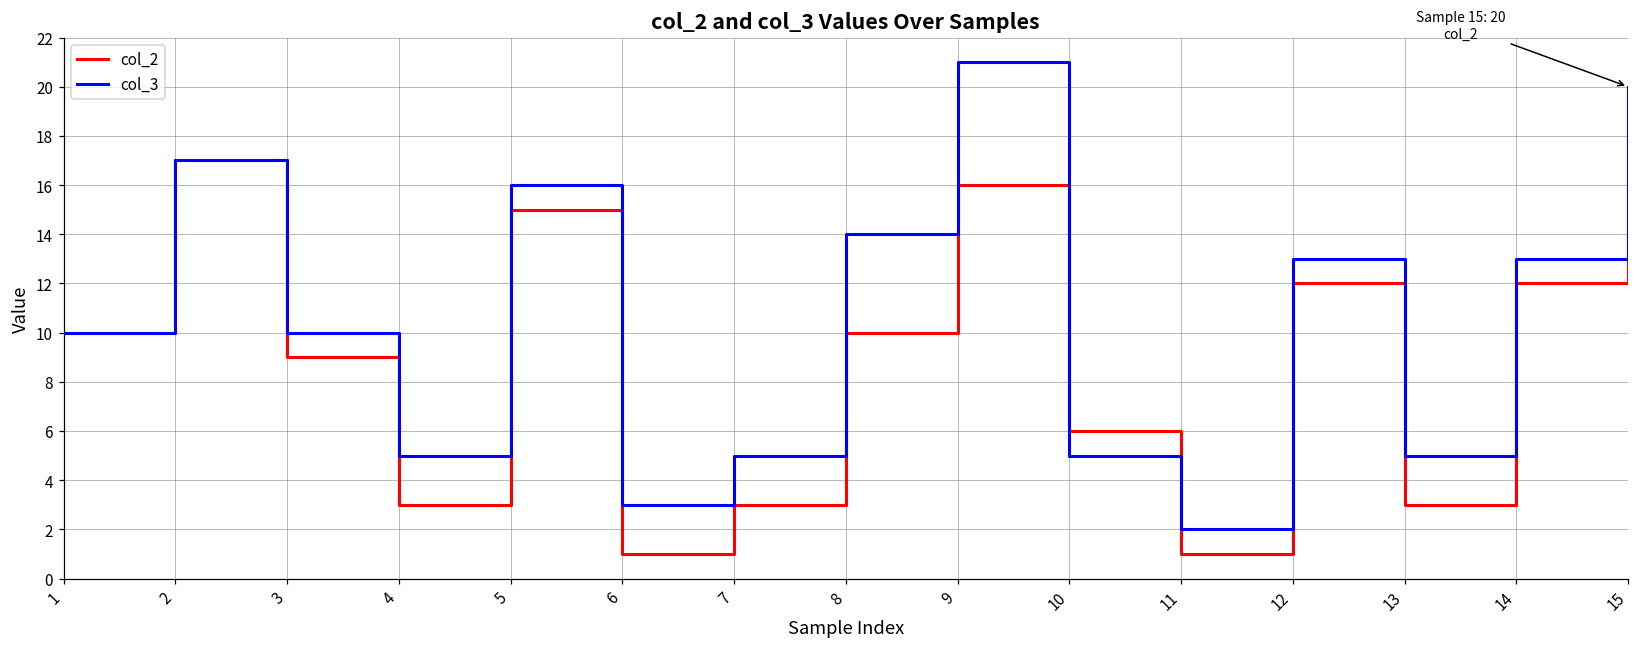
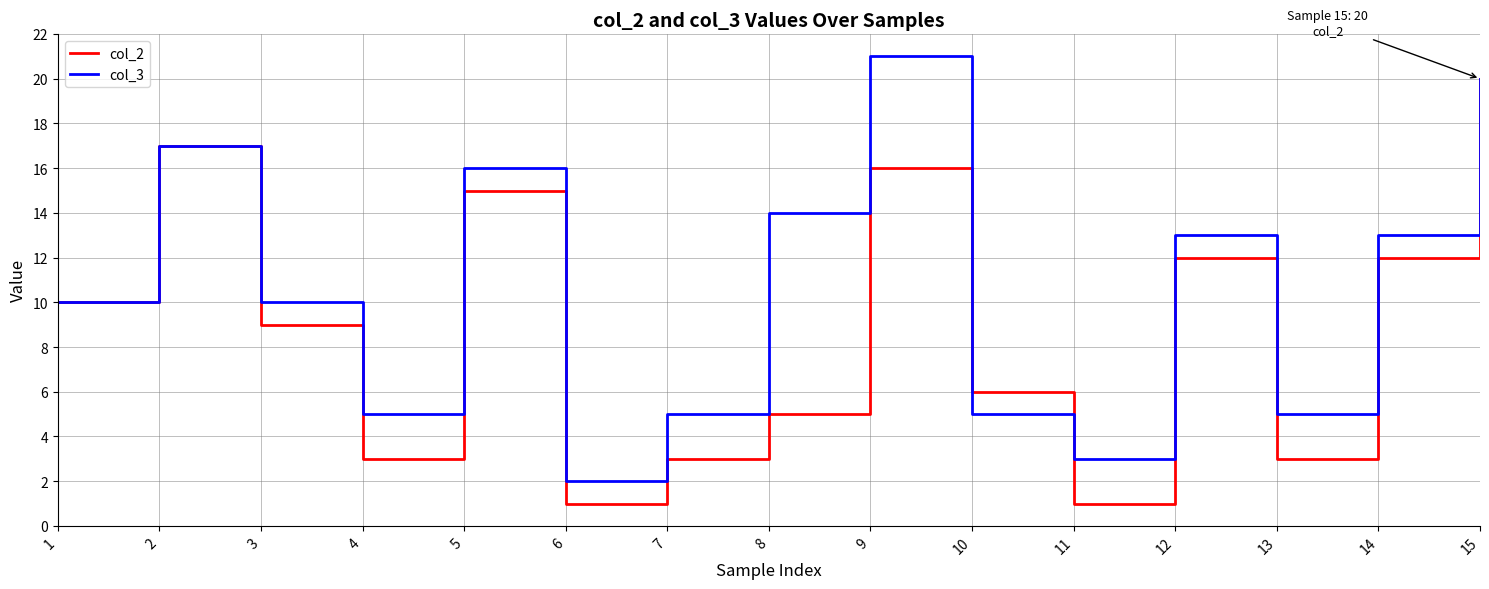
  {
    "col_2": {
      "3": 9,
      "4": 3,
      "5": 15,
      "6": 1,
      "7": 3,
-     "8": 10,
+     "8": 5,
      "9": 16,
      "10": 6,
      "11": 1,
      "12": 12,
      "13": 3,
      "14": 12
    },
    "col_3": {
      "3": 10,
      "4": 5,
      "5": 16,
-     "6": 3,
+     "6": 2,
      "7": 5,
      "8": 14,
      "9": 21,
      "10": 5,
-     "11": 2,
+     "11": 3,
      "12": 13,
      "13": 5,
      "14": 13
    }
  }
